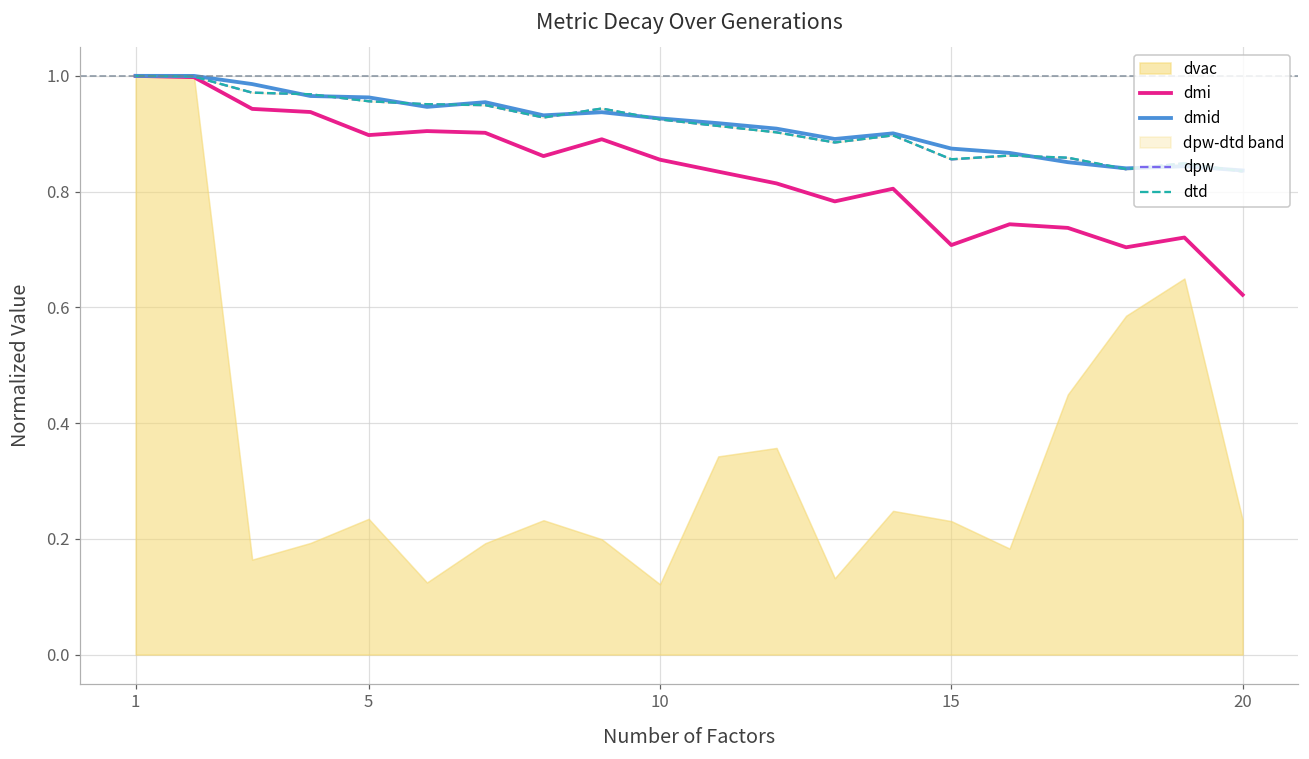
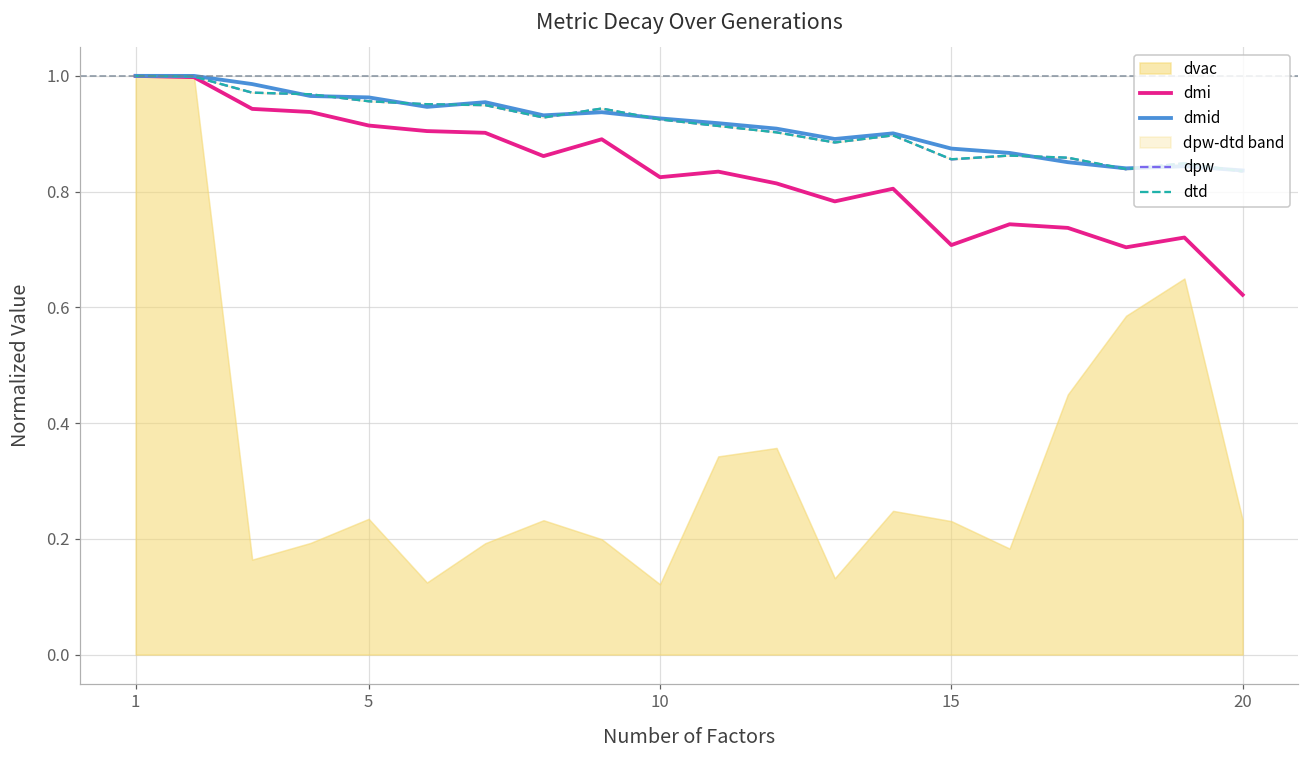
  {
    "dmi": {
-     "5": 0.90,
-     "10": 0.86,
+     "5": 0.91,
+     "10": 0.82,
      "15": 0.71,
      "20": 0.62
    },
    "dmid": {
      "5": 0.96,
      "15": 0.87
    }
  }
